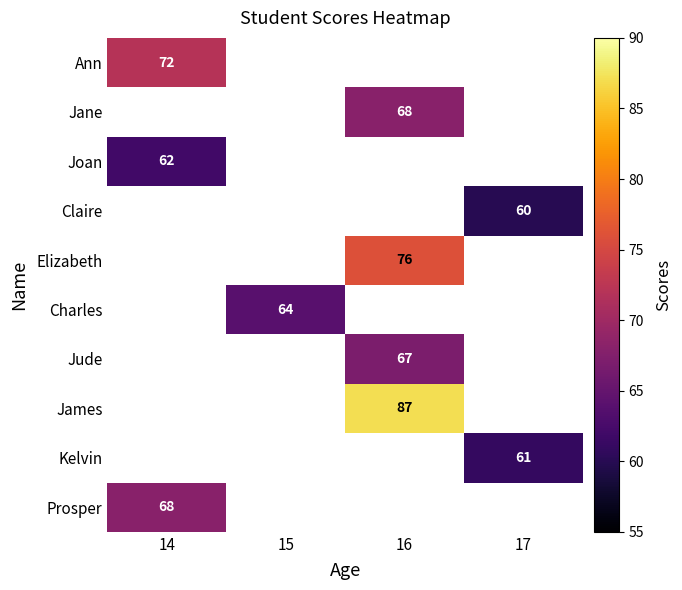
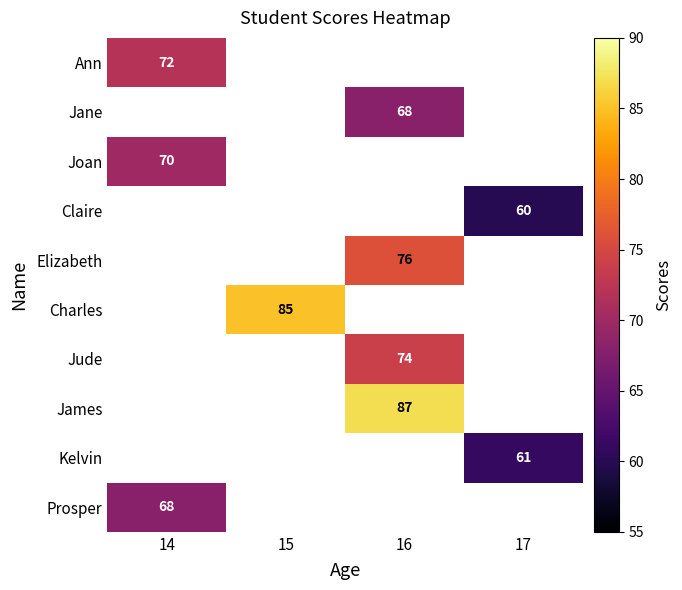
  {
    "Ann": {
      "14": 72
    },
    "Jane": {
      "16": 68
    },
    "Joan": {
-     "14": 62
+     "14": 70
    },
    "Claire": {
      "17": 60
    },
    "Elizabeth": {
      "16": 76
    },
    "Charles": {
-     "15": 64
+     "15": 85
    },
    "Jude": {
-     "16": 67
+     "16": 74
    },
    "James": {
      "16": 87
    },
    "Kelvin": {
      "17": 61
    },
    "Prosper": {
      "14": 68
    }
  }
